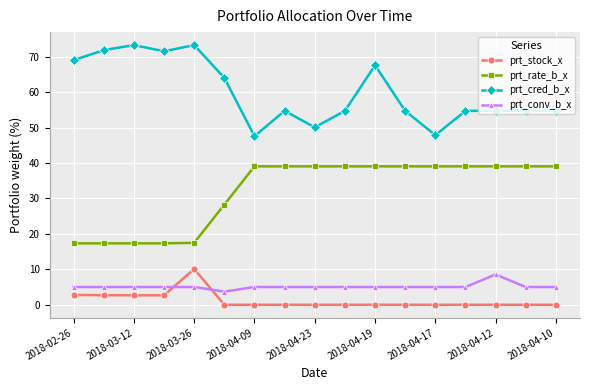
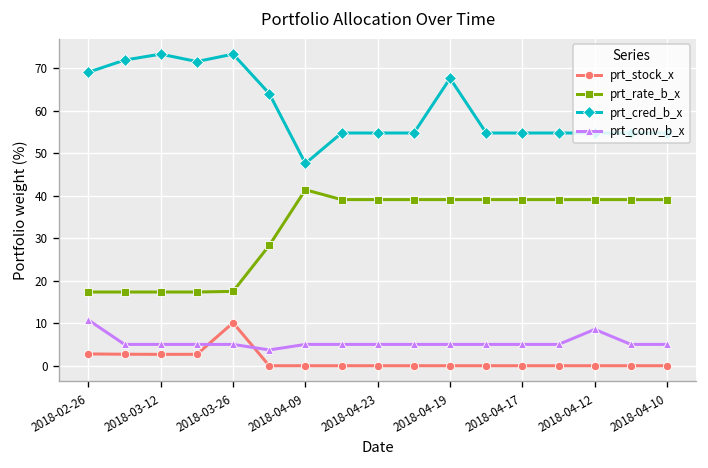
  {
    "prt_stock_x": {
      "2018-02-26": 3,
      "2018-03-12": 3,
      "2018-03-26": 10,
      "2018-04-09": 0,
      "2018-04-23": 0,
      "2018-04-19": 0,
      "2018-04-17": 0,
      "2018-04-12": 0,
      "2018-04-10": 0
    },
    "prt_rate_b_x": {
      "2018-02-26": 17,
      "2018-03-12": 17,
      "2018-03-26": 17,
-     "2018-04-09": 39,
+     "2018-04-09": 41,
      "2018-04-23": 39,
      "2018-04-19": 39,
      "2018-04-17": 39,
      "2018-04-12": 39,
      "2018-04-10": 39
    },
    "prt_cred_b_x": {
      "2018-02-26": 69,
      "2018-03-12": 73,
      "2018-03-26": 73,
      "2018-04-09": 48,
-     "2018-04-23": 50,
+     "2018-04-23": 55,
      "2018-04-19": 68,
-     "2018-04-17": 48
+     "2018-04-17": 55
    },
    "prt_conv_b_x": {
-     "2018-02-26": 5,
+     "2018-02-26": 11,
      "2018-03-12": 5,
      "2018-03-26": 5,
      "2018-04-09": 5,
      "2018-04-23": 5,
      "2018-04-19": 5,
      "2018-04-17": 5,
      "2018-04-12": 9,
      "2018-04-10": 5
    }
  }
